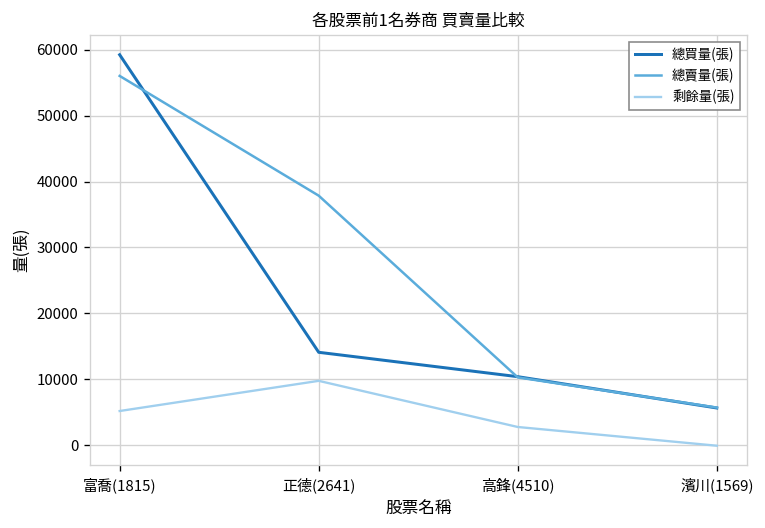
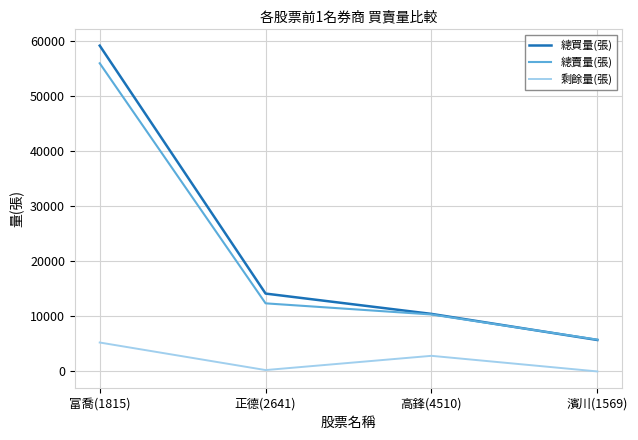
  {
    "總買量(張)": {
      "富喬(1815)": 59000,
      "正德(2641)": 14000
    },
    "總賣量(張)": {
      "富喬(1815)": 56000,
-     "正德(2641)": 38000
+     "正德(2641)": 12000
    },
    "剩餘量(張)": {
      "富喬(1815)": 5000,
-     "正德(2641)": 10000,
+     "正德(2641)": 0,
      "高鋒(4510)": 3000,
      "濱川(1569)": 0
    }
  }
